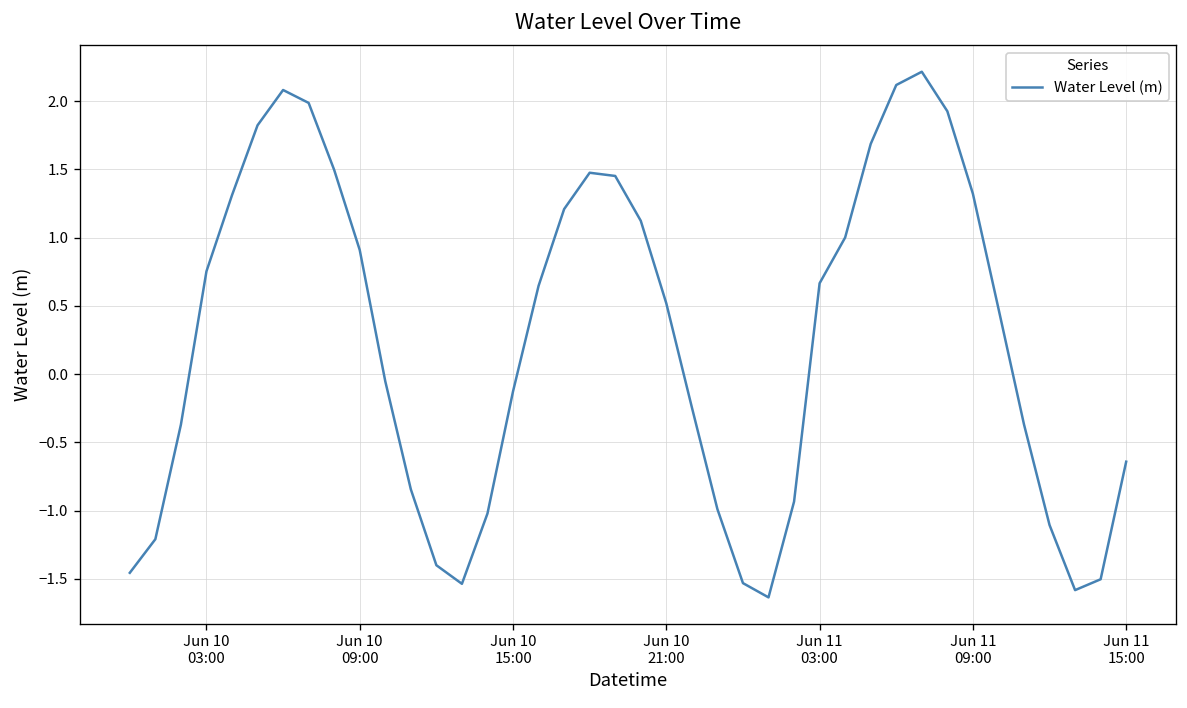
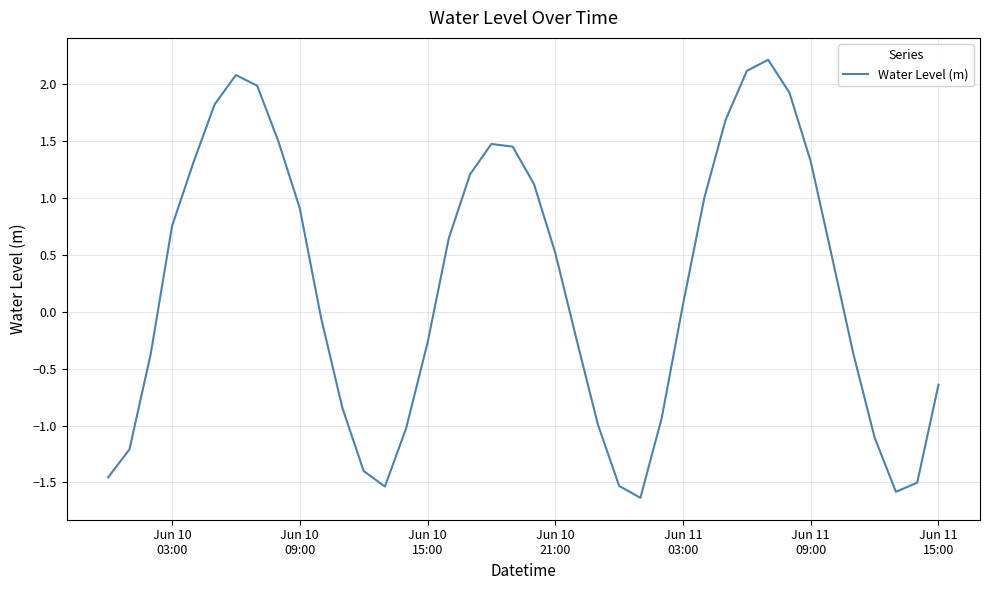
  {
    "Jun 10 03:00": 0.75,
    "Jun 10 09:00": 0.91,
-   "Jun 10 15:00": -0.13,
+   "Jun 10 15:00": -0.27,
    "Jun 10 21:00": 0.52,
-   "Jun 11 03:00": 0.67,
+   "Jun 11 03:00": 0.06,
    "Jun 11 09:00": 1.32,
    "Jun 11 15:00": -0.64
  }
